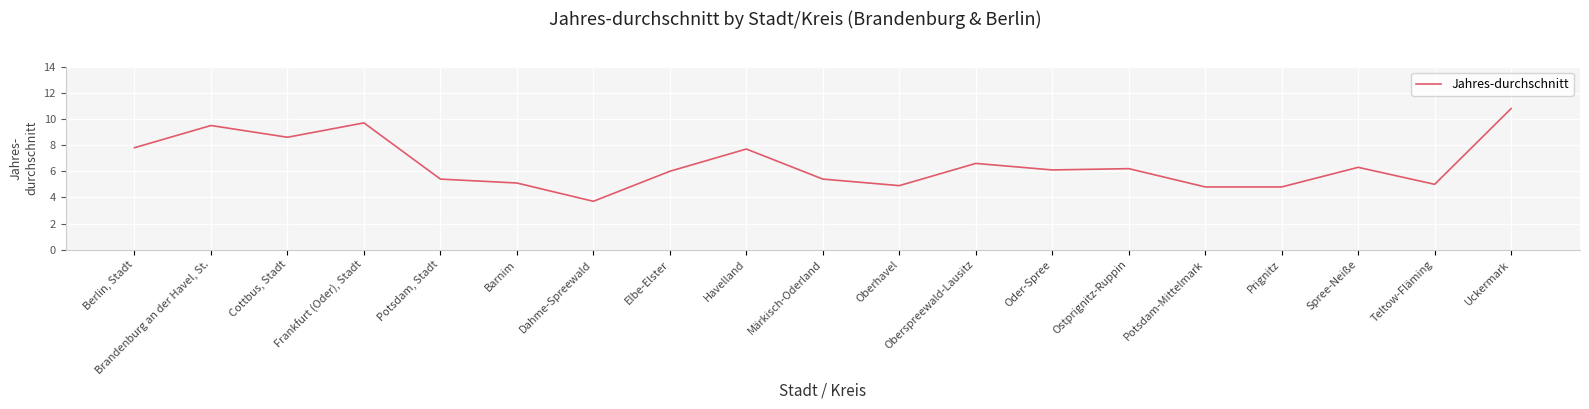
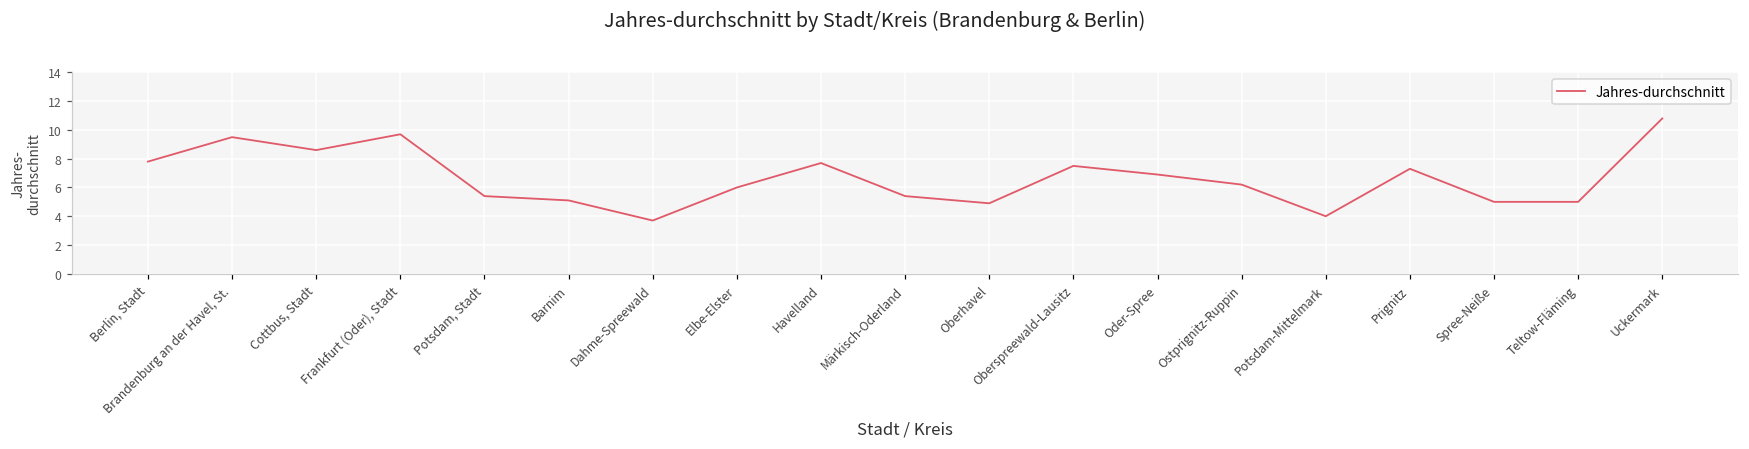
  {
    "Berlin, Stadt": 7.8,
    "Brandenburg an der Havel, St.": 9.5,
    "Cottbus, Stadt": 8.6,
    "Frankfurt (Oder), Stadt": 9.7,
    "Potsdam, Stadt": 5.4,
    "Barnim": 5.1,
    "Dahme-Spreewald": 3.7,
    "Elbe-Elster": 6.0,
    "Havelland": 7.7,
    "Märkisch-Oderland": 5.4,
    "Oberhavel": 4.9,
-   "Oberspreewald-Lausitz": 6.6,
-   "Oder-Spree": 6.1,
+   "Oberspreewald-Lausitz": 7.5,
+   "Oder-Spree": 6.9,
    "Ostprignitz-Ruppin": 6.2,
-   "Potsdam-Mittelmark": 4.8,
-   "Prignitz": 4.8,
-   "Spree-Neiße": 6.3,
+   "Potsdam-Mittelmark": 4.0,
+   "Prignitz": 7.3,
+   "Spree-Neiße": 5.0,
    "Teltow-Fläming": 5.0,
    "Uckermark": 10.8
  }
